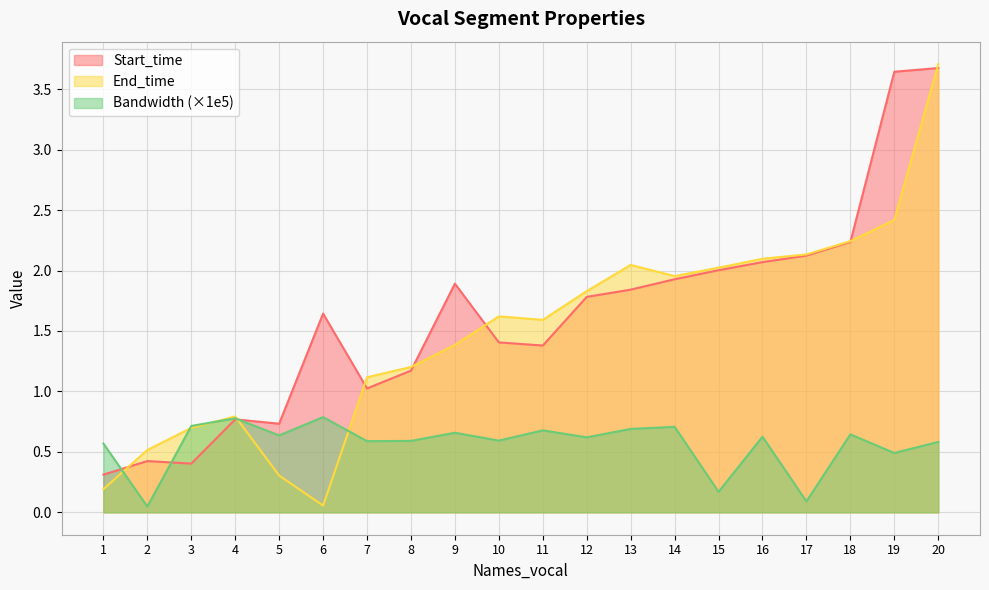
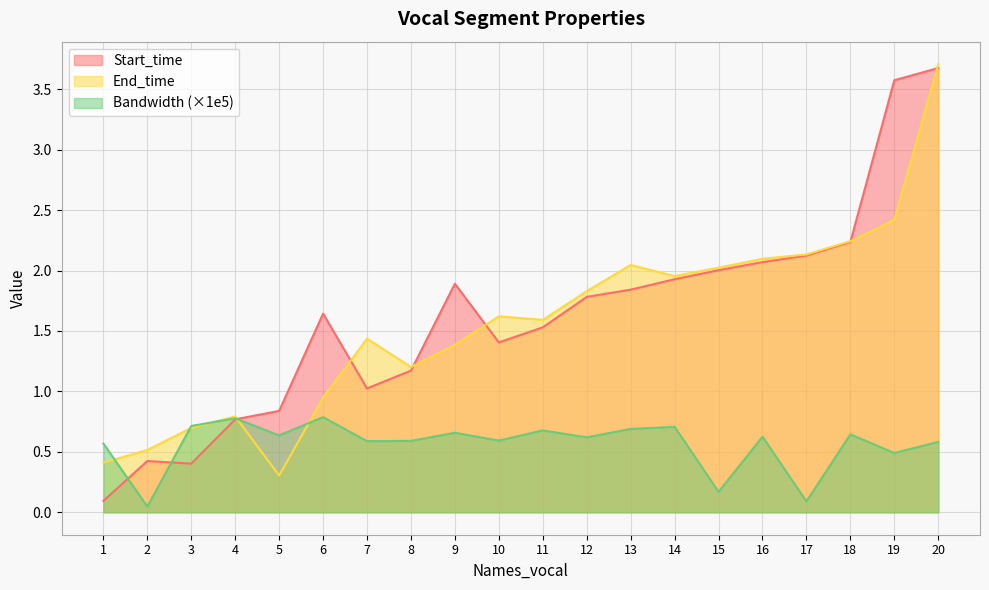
  {
    "Start_time": {
-     "1": 0.31,
+     "1": 0.09,
      "2": 0.42,
      "3": 0.40,
-     "5": 0.73,
+     "5": 0.84,
      "6": 1.64,
      "7": 1.02,
      "8": 1.17,
      "9": 1.89,
      "10": 1.41,
-     "11": 1.38,
+     "11": 1.53,
      "12": 1.78,
      "13": 1.84,
      "14": 1.93,
      "16": 2.07,
-     "19": 3.64,
+     "19": 3.57,
      "20": 3.67
    },
    "End_time": {
-     "1": 0.19,
+     "1": 0.41,
      "2": 0.52,
      "5": 0.30,
-     "6": 0.06,
-     "7": 1.12,
+     "6": 0.95,
+     "7": 1.44,
      "8": 1.20,
      "9": 1.38,
      "10": 1.62,
      "11": 1.59,
      "12": 1.83,
      "13": 2.05,
      "14": 1.95,
      "16": 2.10,
      "19": 2.42,
      "20": 3.71
    },
    "Bandwidth (×1e5)": {
      "1": 0.57,
      "2": 0.05,
      "5": 0.64,
      "6": 0.79,
      "7": 0.59,
      "8": 0.59,
      "9": 0.66,
      "10": 0.59,
      "11": 0.68,
      "12": 0.62,
      "13": 0.69,
      "14": 0.71,
      "15": 0.17,
      "16": 0.63,
      "17": 0.09,
      "18": 0.64,
      "19": 0.49,
      "20": 0.58
    }
  }
